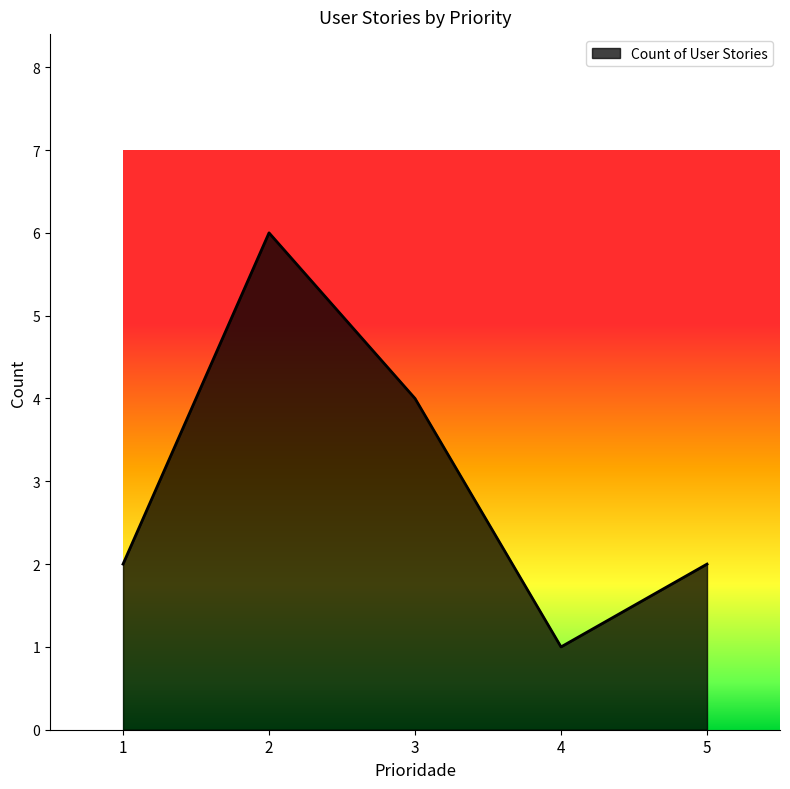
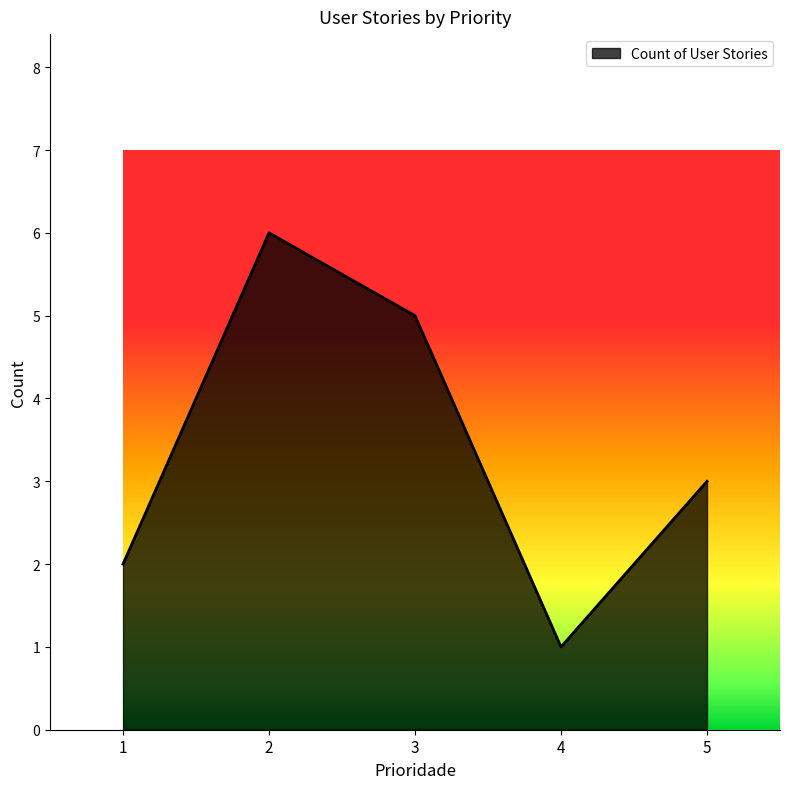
  {
    "1": 2,
    "2": 6,
-   "3": 4,
+   "3": 5,
    "4": 1,
-   "5": 2
+   "5": 3
  }
